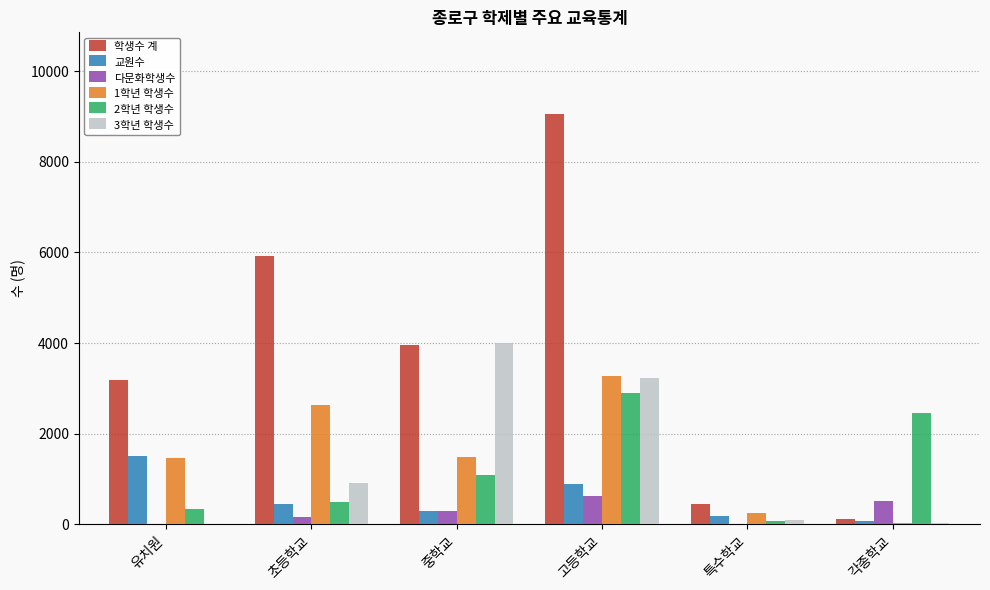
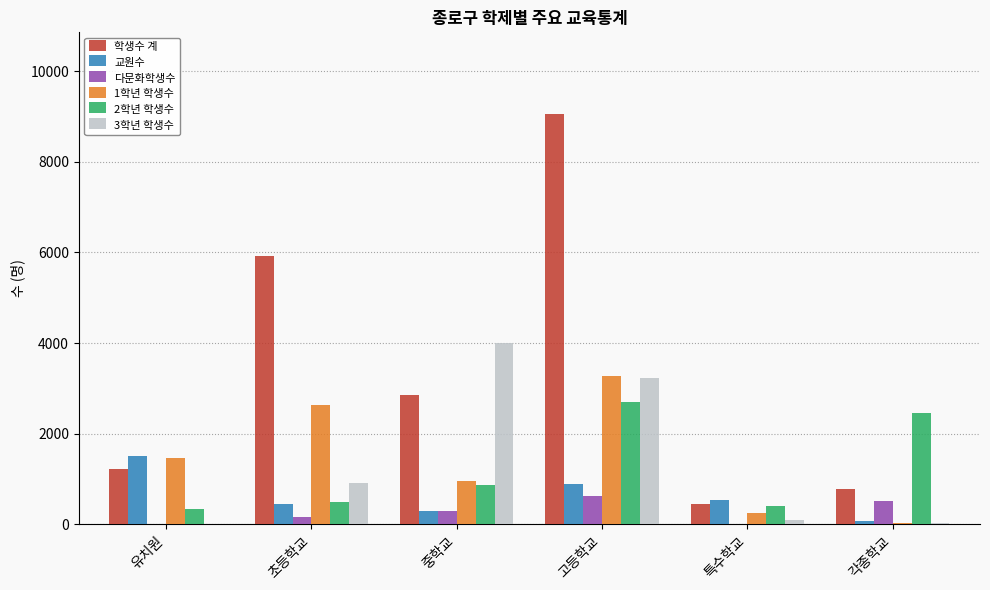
  {
    "학생수 계": {
-     "유치원": 3200,
+     "유치원": 1200,
      "초등학교": 5900,
-     "중학교": 4000,
+     "중학교": 2900,
      "고등학교": 9000,
      "특수학교": 500,
-     "각종학교": 100
+     "각종학교": 800
    },
    "교원수": {
      "유치원": 1500,
      "초등학교": 400,
      "중학교": 300,
      "고등학교": 900,
-     "특수학교": 200,
+     "특수학교": 500,
      "각종학교": 100
    },
    "다문화학생수": {
      "유치원": 0,
      "초등학교": 200,
      "중학교": 300,
      "고등학교": 600,
      "특수학교": 0,
      "각종학교": 500
    },
    "1학년 학생수": {
      "유치원": 1500,
      "초등학교": 2600,
-     "중학교": 1500,
+     "중학교": 900,
      "고등학교": 3300,
      "특수학교": 200
    },
    "2학년 학생수": {
      "유치원": 300,
      "초등학교": 500,
-     "중학교": 1100,
-     "고등학교": 2900,
-     "특수학교": 100,
+     "중학교": 900,
+     "고등학교": 2700,
+     "특수학교": 400,
      "각종학교": 2500
    },
    "3학년 학생수": {
      "유치원": 0,
      "초등학교": 900,
      "중학교": 4000,
      "고등학교": 3200,
      "특수학교": 100
    }
  }
